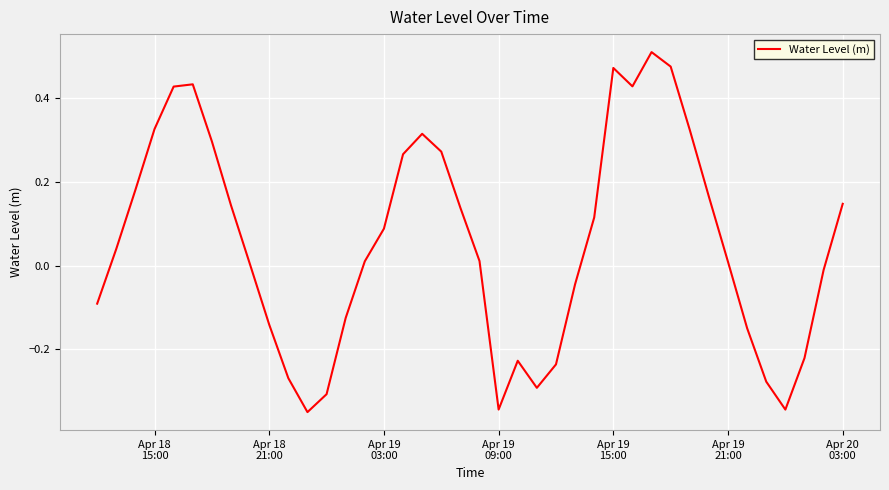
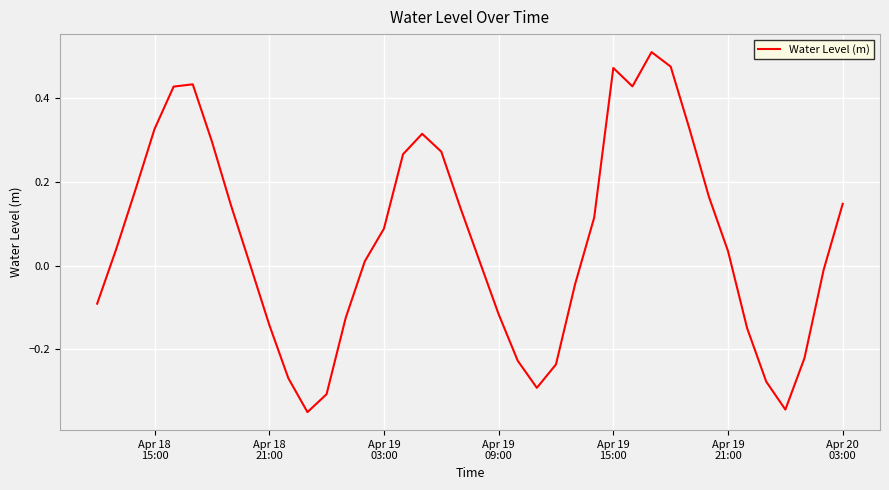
  {
    "Apr 18 15:00": 0.33,
    "Apr 18 21:00": -0.14,
    "Apr 19 03:00": 0.09,
-   "Apr 19 09:00": -0.34,
+   "Apr 19 09:00": -0.12,
    "Apr 19 15:00": 0.47,
-   "Apr 19 21:00": 0.01,
+   "Apr 19 21:00": 0.03,
    "Apr 20 03:00": 0.15
  }
